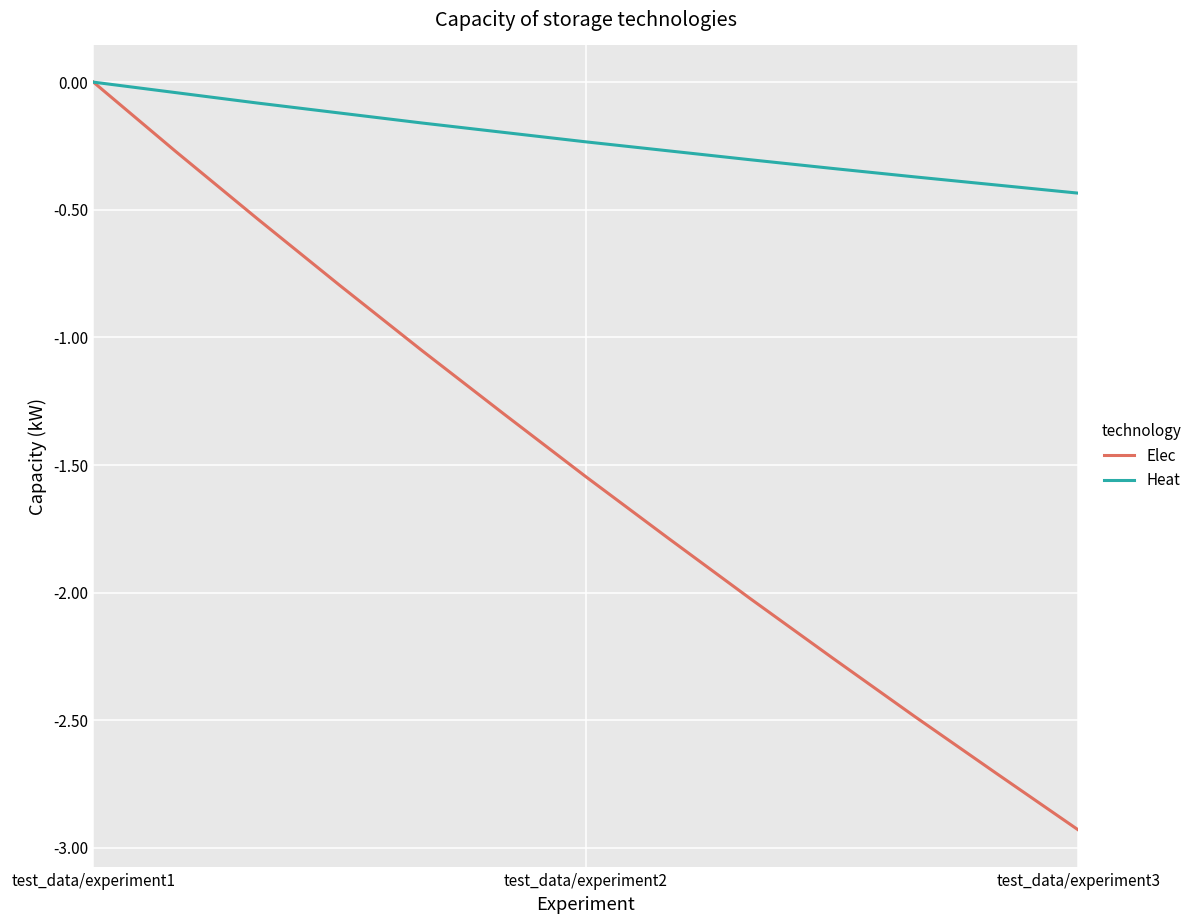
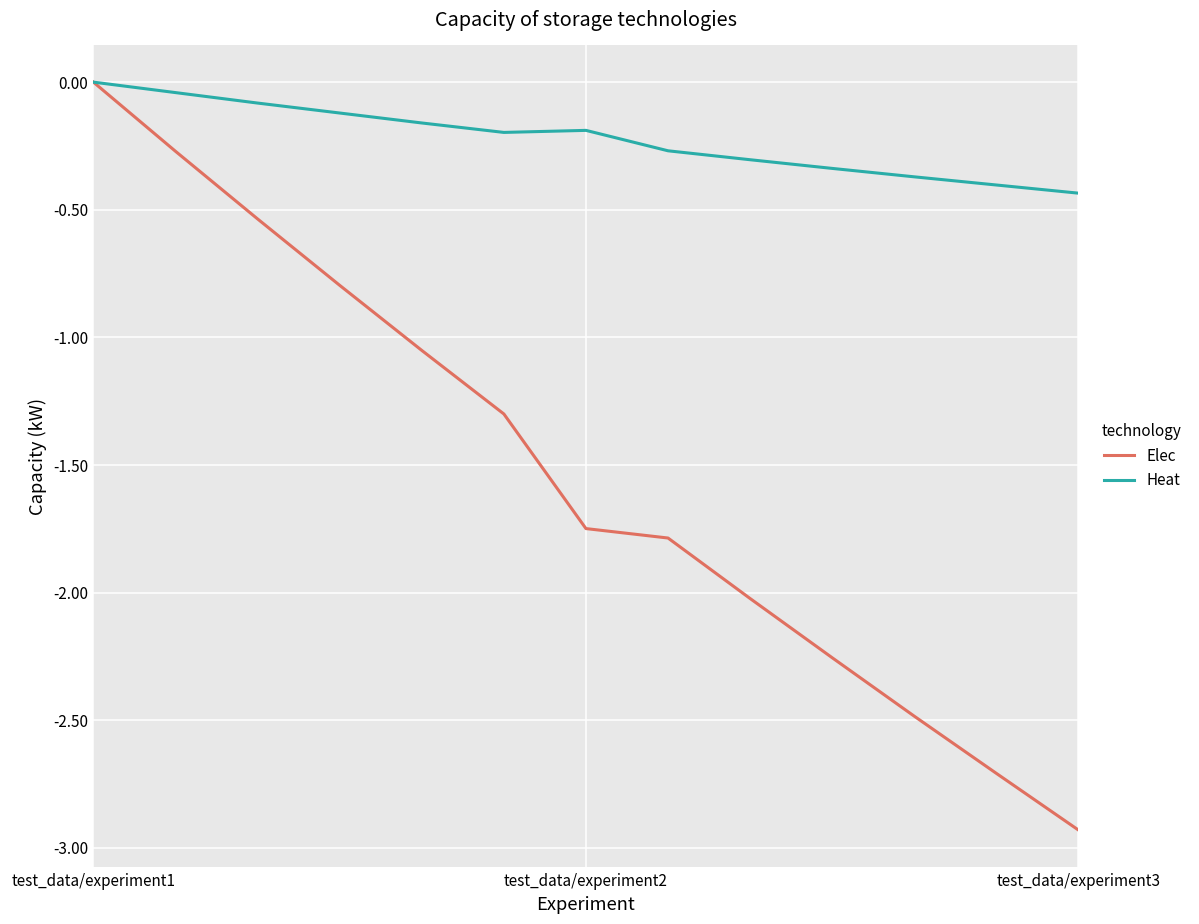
  {
    "Elec": {
-     "test_data/experiment2": -1.55,
+     "test_data/experiment2": -1.75,
      "test_data/experiment3": -2.93
    },
    "Heat": {
-     "test_data/experiment2": -0.23,
+     "test_data/experiment2": -0.19,
      "test_data/experiment3": -0.43
    }
  }
